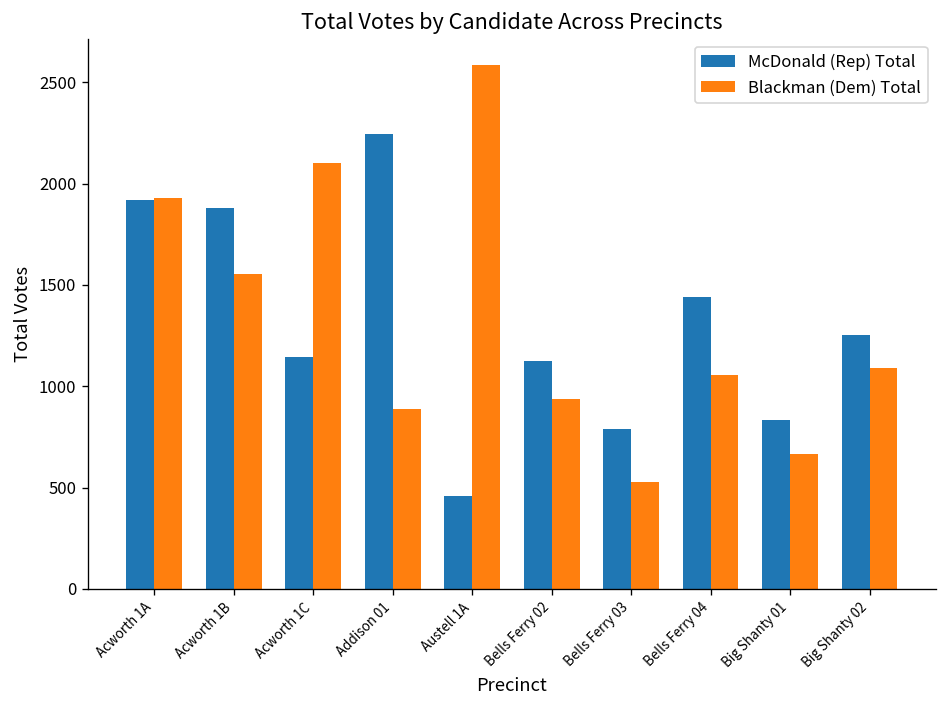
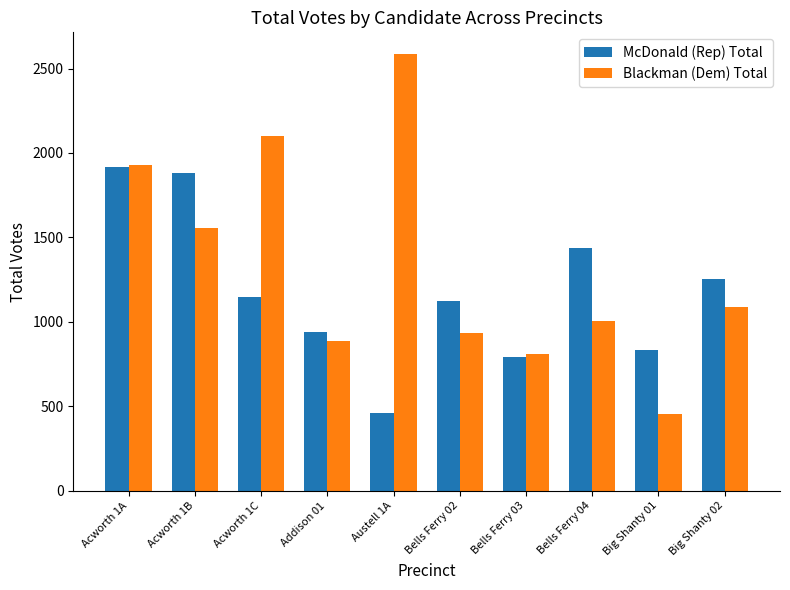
  {
    "McDonald (Rep) Total": {
      "Acworth 1A": 1920,
      "Acworth 1B": 1880,
      "Acworth 1C": 1150,
-     "Addison 01": 2240,
+     "Addison 01": 940,
      "Austell 1A": 460,
      "Bells Ferry 02": 1130,
      "Bells Ferry 03": 790,
      "Bells Ferry 04": 1440,
      "Big Shanty 01": 840,
      "Big Shanty 02": 1250
    },
    "Blackman (Dem) Total": {
      "Acworth 1A": 1930,
      "Acworth 1B": 1550,
      "Acworth 1C": 2100,
      "Addison 01": 890,
      "Austell 1A": 2590,
      "Bells Ferry 02": 940,
-     "Bells Ferry 03": 530,
-     "Bells Ferry 04": 1060,
-     "Big Shanty 01": 670,
+     "Bells Ferry 03": 810,
+     "Bells Ferry 04": 1010,
+     "Big Shanty 01": 460,
      "Big Shanty 02": 1090
    }
  }
